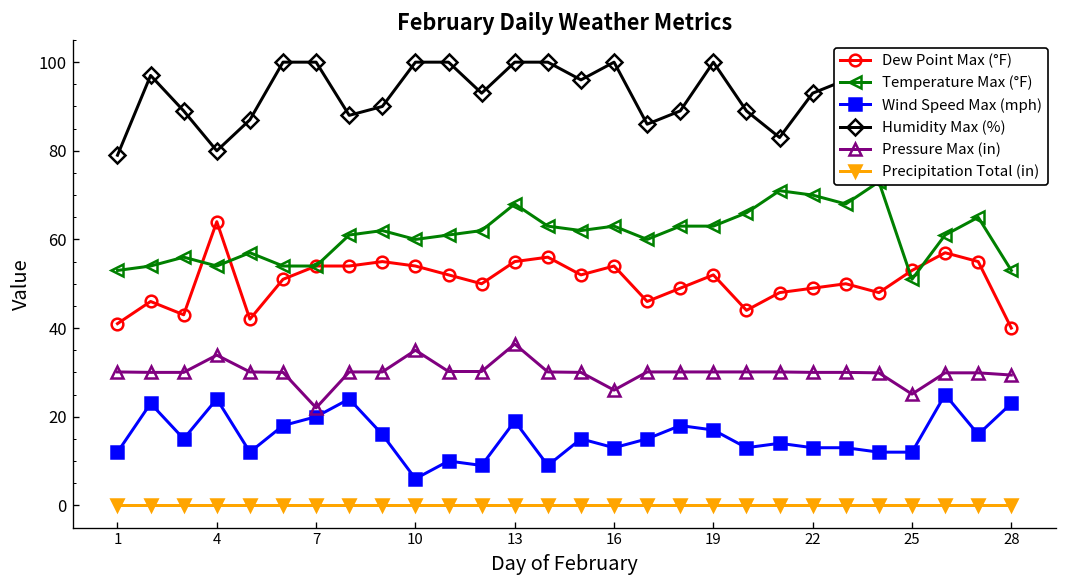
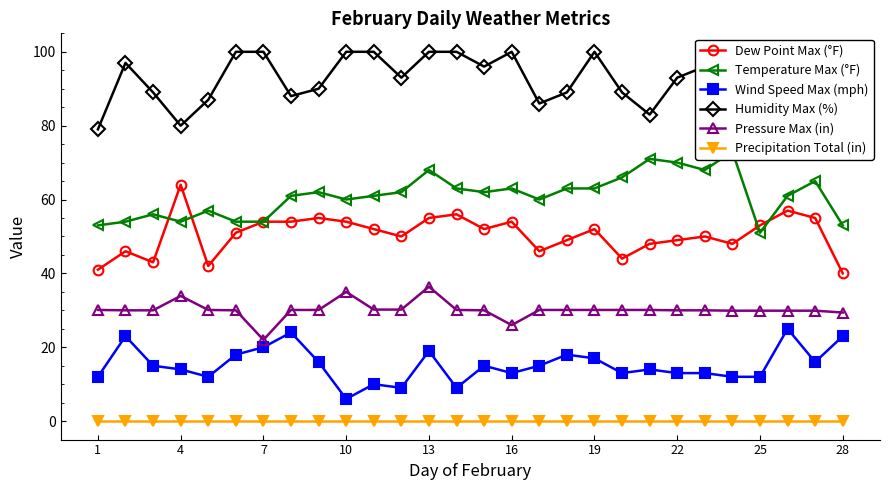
  {
    "Dew Point Max (°F)": {
      "1": 41,
      "4": 64,
      "10": 54,
      "13": 55,
      "16": 54,
      "19": 52,
      "22": 49,
      "25": 53,
      "28": 40
    },
    "Temperature Max (°F)": {
      "1": 53,
      "4": 54,
      "10": 60,
      "13": 68,
      "16": 63,
      "19": 63,
      "22": 70,
      "25": 51,
      "28": 53
    },
    "Wind Speed Max (mph)": {
      "1": 12,
-     "4": 24,
+     "4": 14,
      "7": 20,
      "10": 6,
      "13": 19,
      "16": 13,
      "19": 17,
      "22": 13,
      "25": 12,
      "28": 23
    },
    "Humidity Max (%)": {
      "1": 79,
      "4": 80,
      "7": 100,
      "10": 100,
      "13": 100,
      "16": 100,
      "19": 100,
      "22": 93
    },
    "Pressure Max (in)": {
      "1": 30,
      "4": 34,
      "7": 22,
      "10": 35,
      "13": 36,
      "16": 26,
      "19": 30,
      "22": 30,
-     "25": 25,
+     "25": 30,
      "28": 29
    },
    "Precipitation Total (in)": {
      "1": 0,
      "4": 0,
      "7": 0,
      "10": 0,
      "13": 0,
      "16": 0,
      "19": 0,
      "22": 0,
      "25": 0,
      "28": 0
    }
  }
